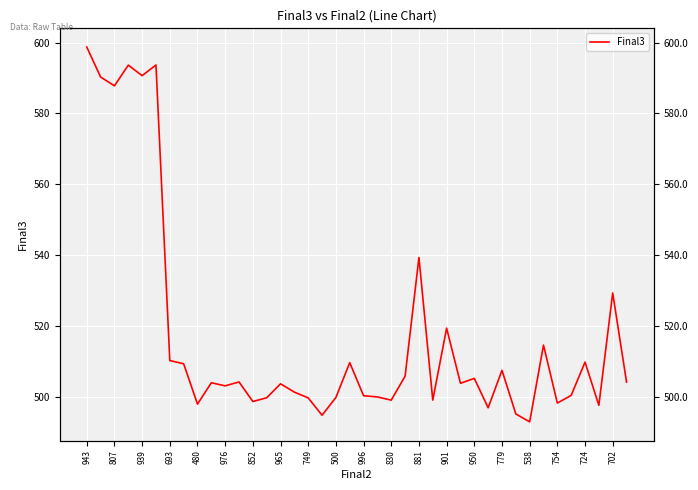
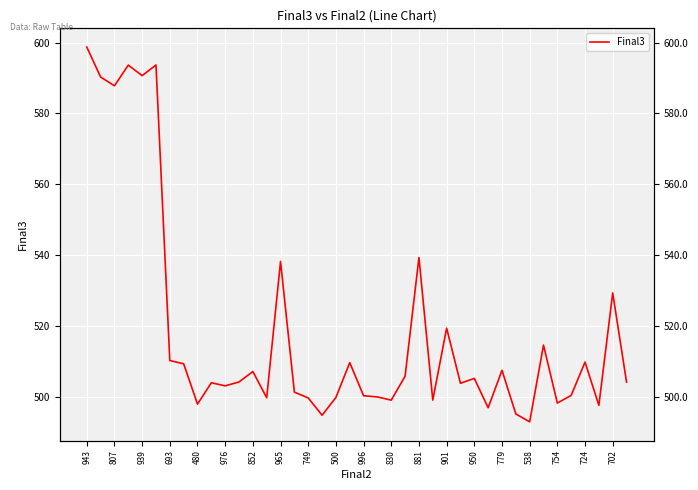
  {
    "943": 599,
    "807": 588,
    "939": 591,
    "693": 510,
    "480": 498,
    "976": 503,
-   "852": 499,
-   "965": 504,
+   "852": 507,
+   "965": 538,
    "749": 500,
    "500": 500,
    "996": 500,
    "830": 499,
    "881": 539,
    "901": 519,
    "950": 505,
    "779": 508,
    "538": 493,
    "754": 498,
    "724": 510,
    "702": 529
  }
